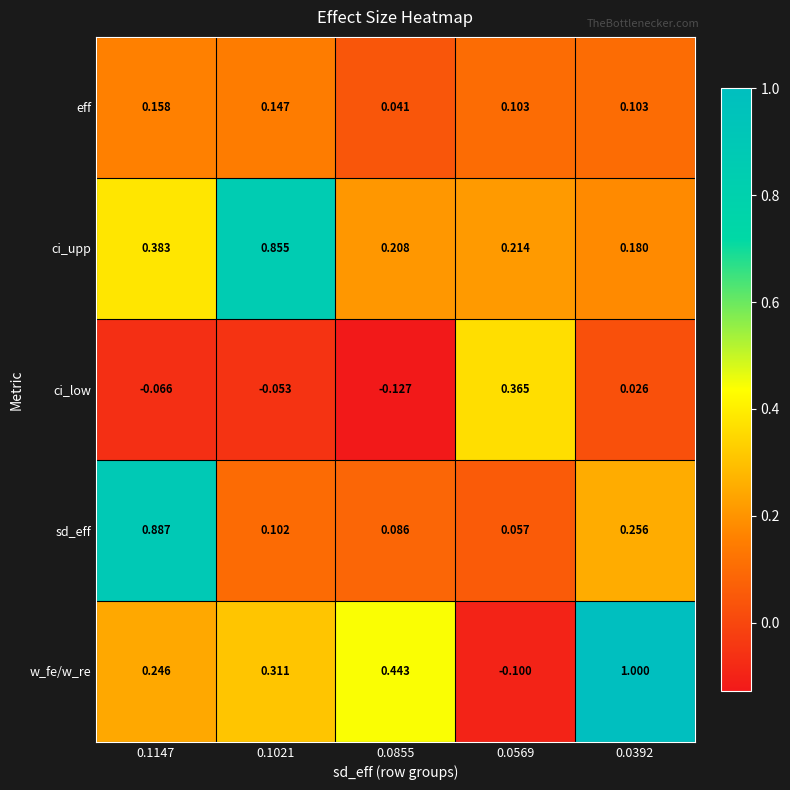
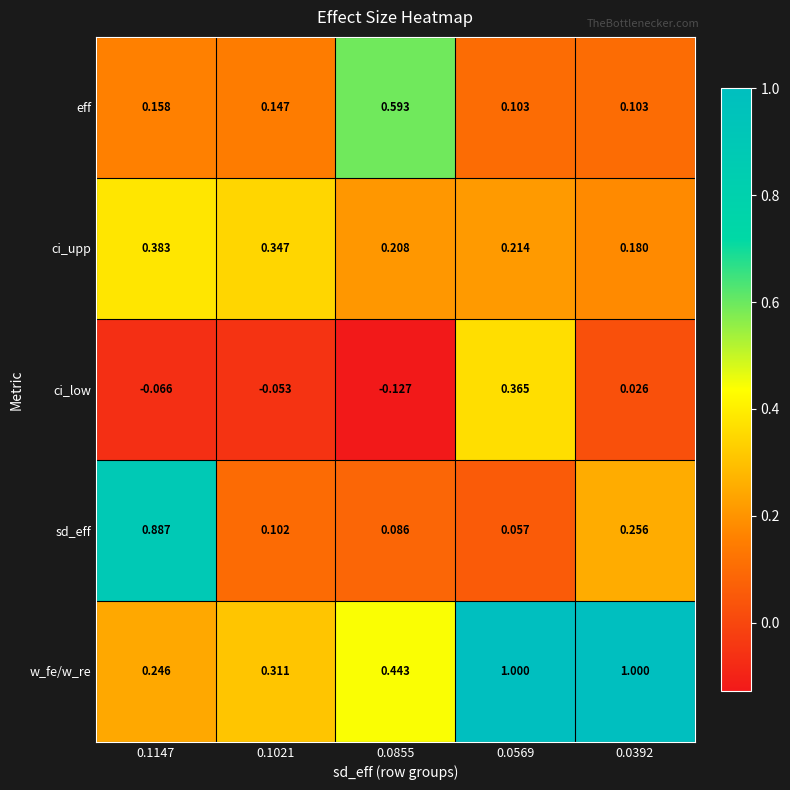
  {
    "eff": {
      "0.1147": 0.158,
      "0.1021": 0.147,
-     "0.0855": 0.041,
+     "0.0855": 0.593,
      "0.0569": 0.103,
      "0.0392": 0.103
    },
    "ci_upp": {
      "0.1147": 0.383,
-     "0.1021": 0.855,
+     "0.1021": 0.347,
      "0.0855": 0.208,
      "0.0569": 0.214,
      "0.0392": 0.180
    },
    "ci_low": {
      "0.1147": -0.066,
      "0.1021": -0.053,
      "0.0855": -0.127,
      "0.0569": 0.365,
      "0.0392": 0.026
    },
    "sd_eff": {
      "0.1147": 0.887,
      "0.1021": 0.102,
      "0.0855": 0.086,
      "0.0569": 0.057,
      "0.0392": 0.256
    },
    "w_fe/w_re": {
      "0.1147": 0.246,
      "0.1021": 0.311,
      "0.0855": 0.443,
-     "0.0569": -0.100,
+     "0.0569": 1.000,
      "0.0392": 1.000
    }
  }
